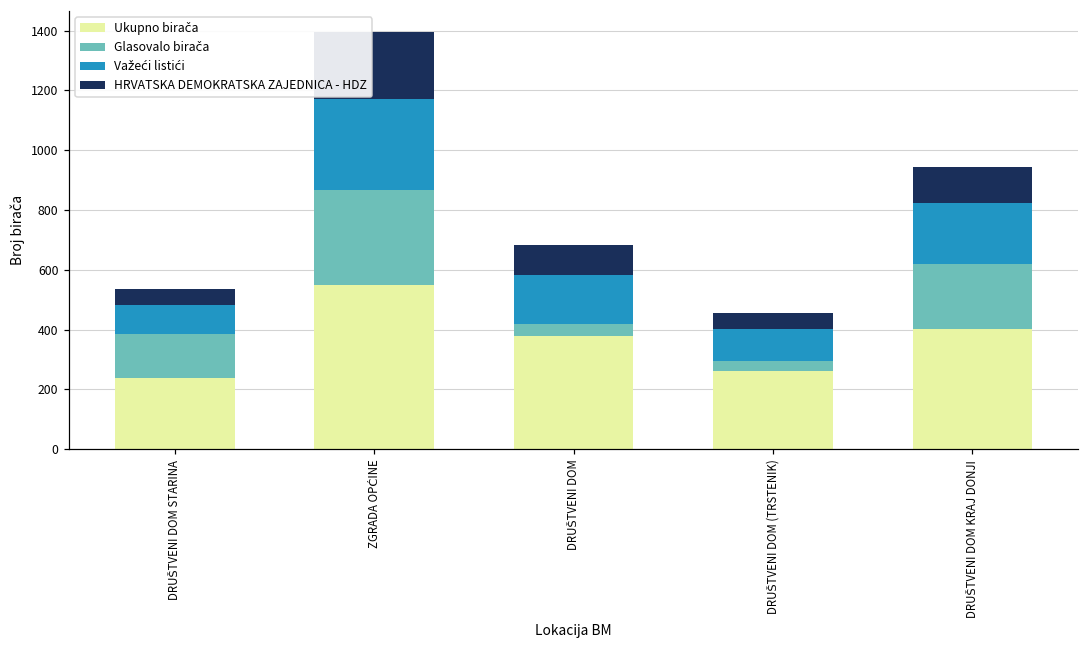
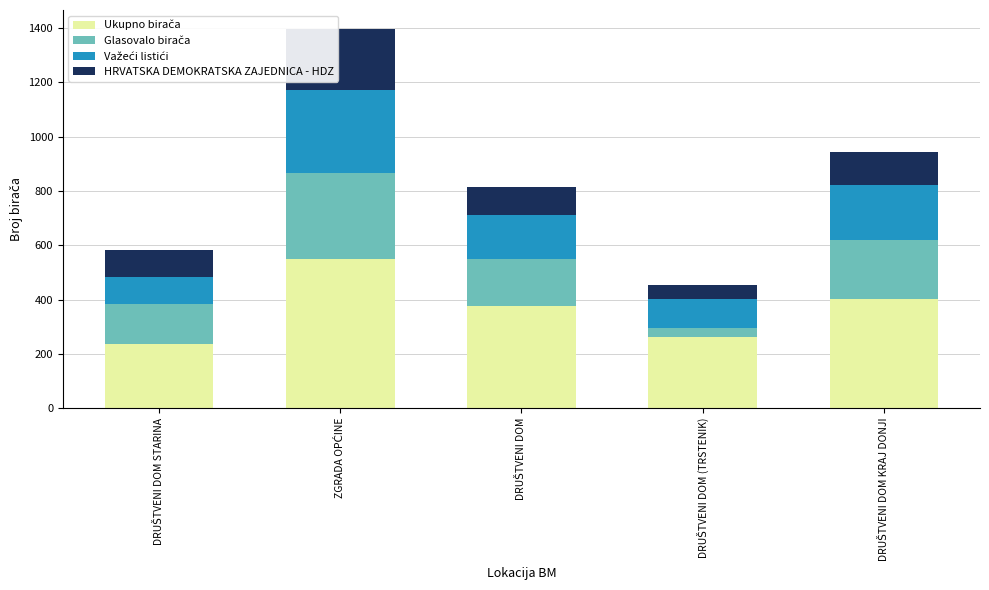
  {
    "Ukupno birača": {
      "DRUŠTVENI DOM STARINA": 240,
      "ZGRADA OPĆINE": 550,
      "DRUŠTVENI DOM": 380,
      "DRUŠTVENI DOM (TRSTENIK)": 260,
      "DRUŠTVENI DOM KRAJ DONJI": 400
    },
    "Glasovalo birača": {
      "DRUŠTVENI DOM STARINA": 150,
      "ZGRADA OPĆINE": 320,
-     "DRUŠTVENI DOM": 40,
+     "DRUŠTVENI DOM": 170,
      "DRUŠTVENI DOM (TRSTENIK)": 30,
      "DRUŠTVENI DOM KRAJ DONJI": 220
    },
    "Važeći listići": {
      "DRUŠTVENI DOM STARINA": 100,
      "ZGRADA OPĆINE": 310,
      "DRUŠTVENI DOM": 160,
      "DRUŠTVENI DOM (TRSTENIK)": 110,
      "DRUŠTVENI DOM KRAJ DONJI": 210
    },
    "HRVATSKA DEMOKRATSKA ZAJEDNICA - HDZ": {
-     "DRUŠTVENI DOM STARINA": 50,
+     "DRUŠTVENI DOM STARINA": 100,
      "ZGRADA OPĆINE": 220,
      "DRUŠTVENI DOM": 100,
      "DRUŠTVENI DOM (TRSTENIK)": 50,
      "DRUŠTVENI DOM KRAJ DONJI": 120
    }
  }
